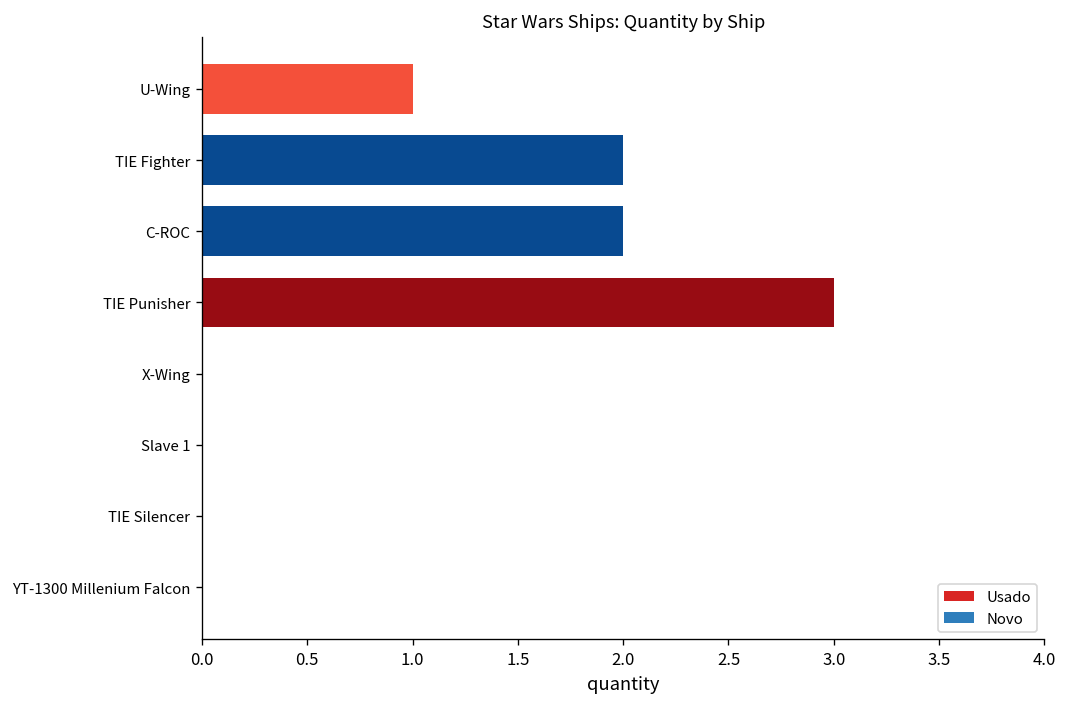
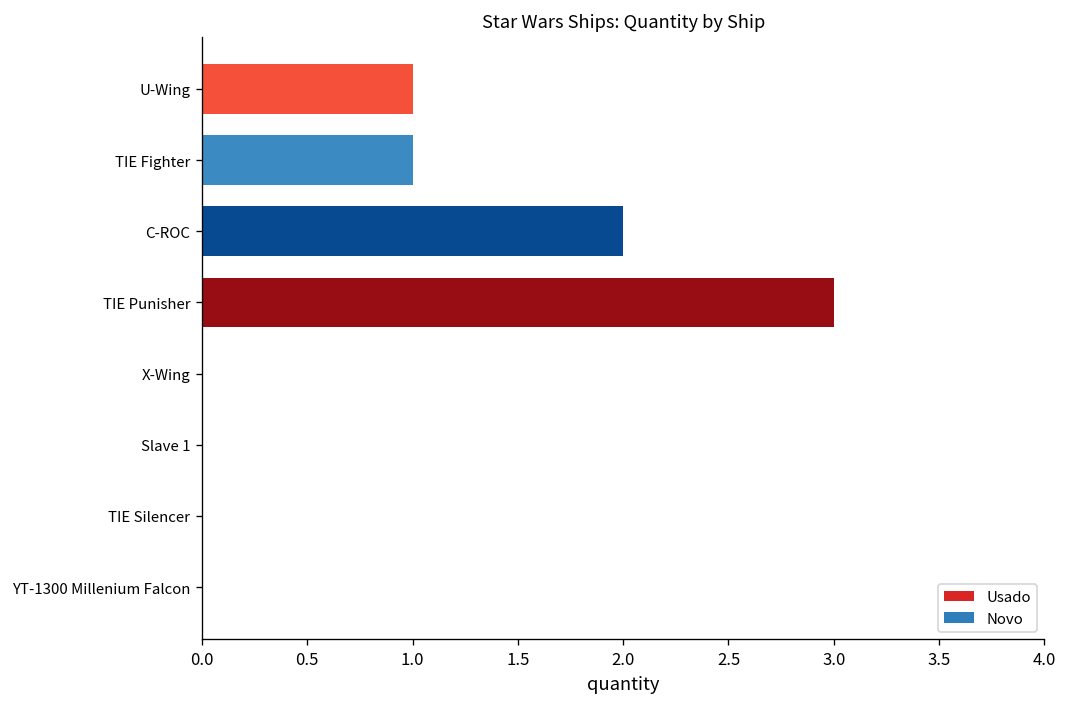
  {
    "U-Wing": 1,
-   "TIE Fighter": 2,
+   "TIE Fighter": 1,
    "C-ROC": 2,
    "TIE Punisher": 3,
    "X-Wing": 0,
    "Slave 1": 0,
    "TIE Silencer": 0,
    "YT-1300 Millenium Falcon": 0
  }
